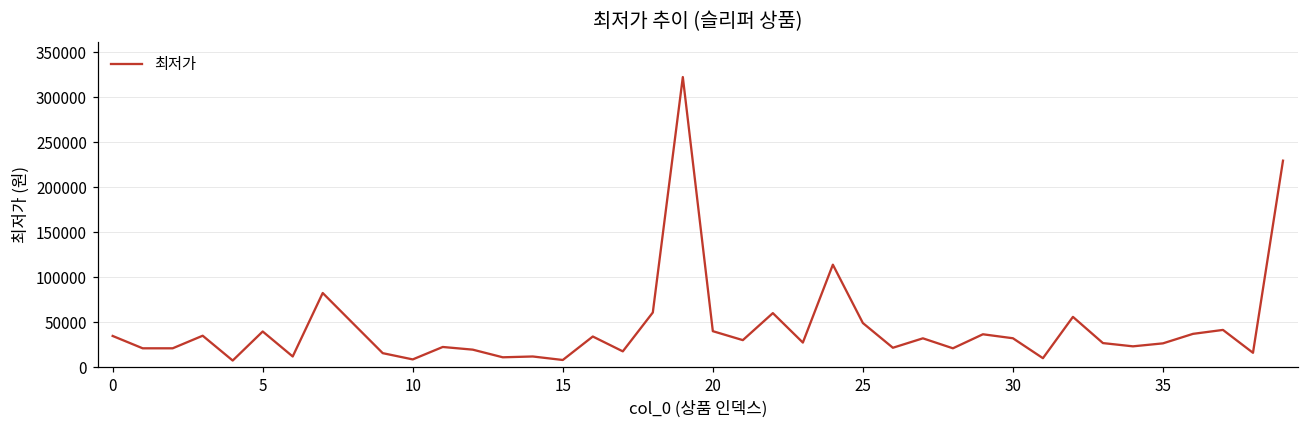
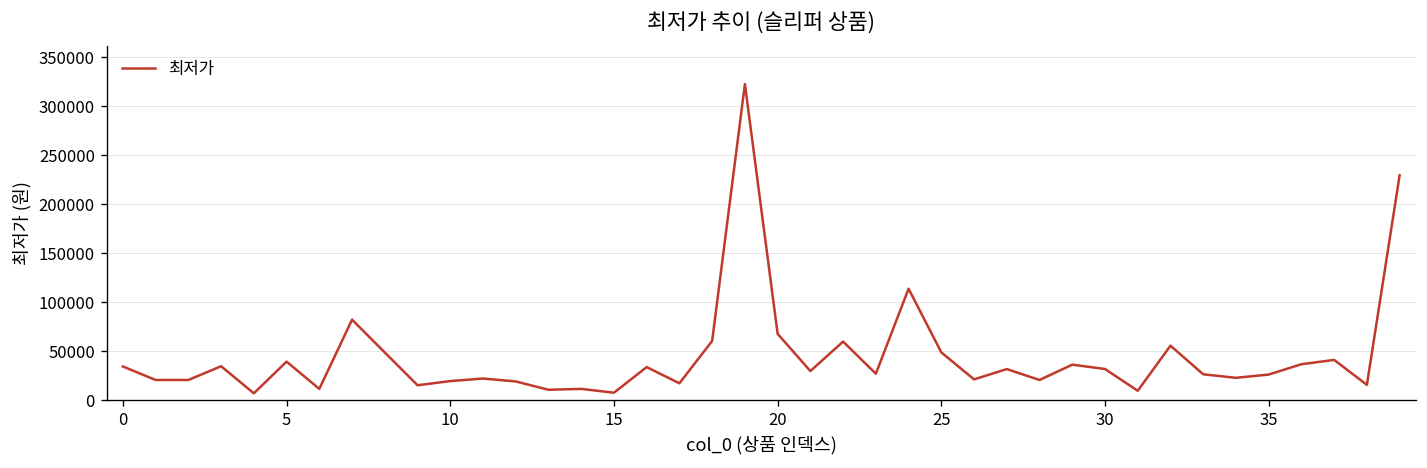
  {
    "0": 30000,
    "5": 40000,
-   "10": 10000,
+   "10": 20000,
    "15": 10000,
-   "20": 40000,
+   "20": 70000,
    "25": 50000,
    "30": 30000,
    "35": 30000
  }
